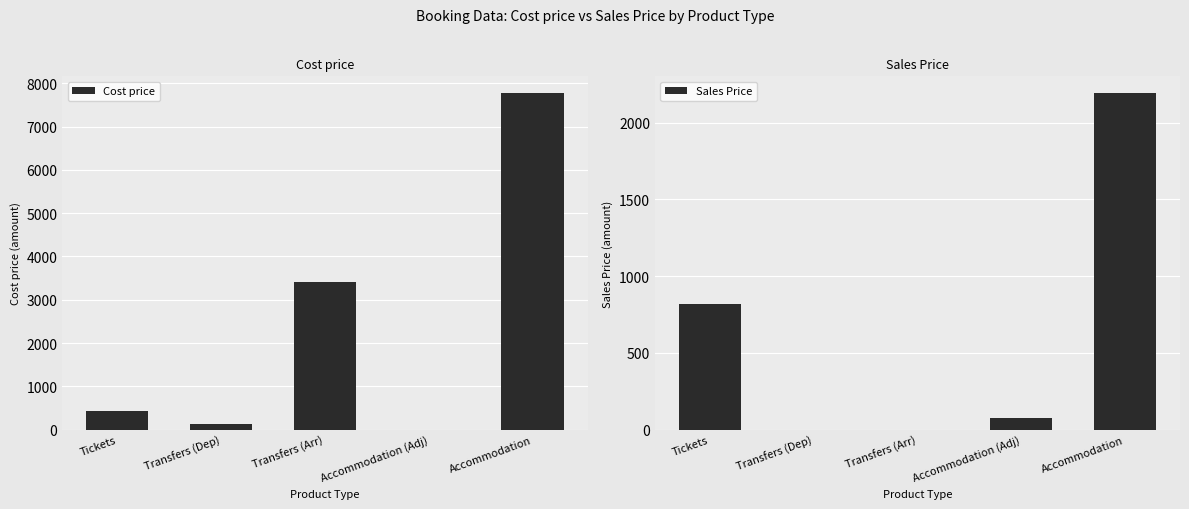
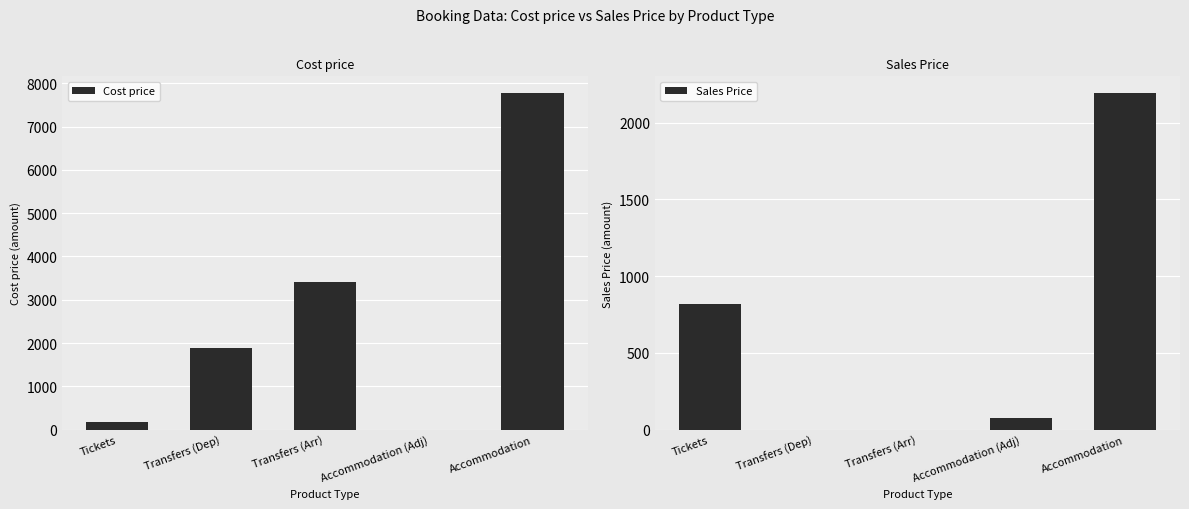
  {
    "Cost price": {
-     "Tickets": 400,
-     "Transfers (Dep)": 100,
+     "Tickets": 200,
+     "Transfers (Dep)": 1900,
      "Transfers (Arr)": 3400,
      "Accommodation (Adj)": 0,
      "Accommodation": 7800
    },
    "Sales Price": {
      "Tickets": 820,
      "Transfers (Dep)": 0,
      "Transfers (Arr)": 0,
      "Accommodation (Adj)": 80,
      "Accommodation": 2190
    }
  }
